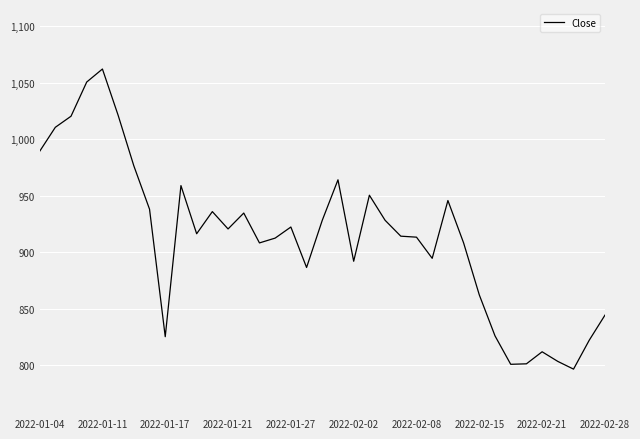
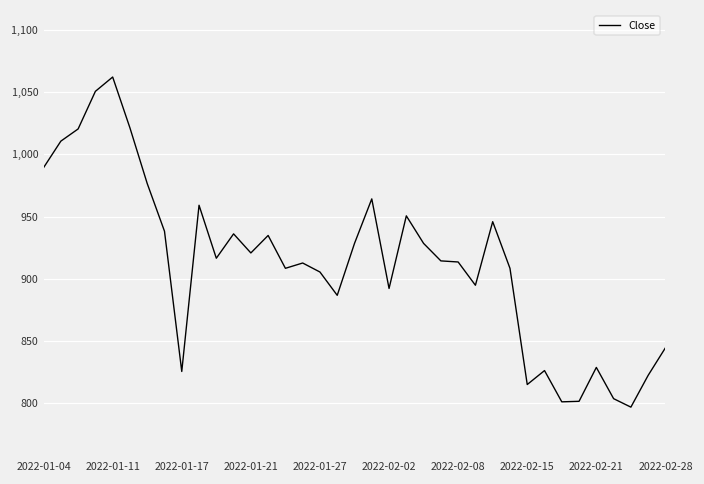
  {
    "2022-01-04": "989",
    "2022-01-11": "1,062",
    "2022-01-17": "825",
    "2022-01-21": "921",
-   "2022-01-27": "922",
+   "2022-01-27": "905",
    "2022-02-02": "892",
    "2022-02-08": "913",
-   "2022-02-15": "862",
-   "2022-02-21": "812",
+   "2022-02-15": "815",
+   "2022-02-21": "829",
    "2022-02-28": "844"
  }
